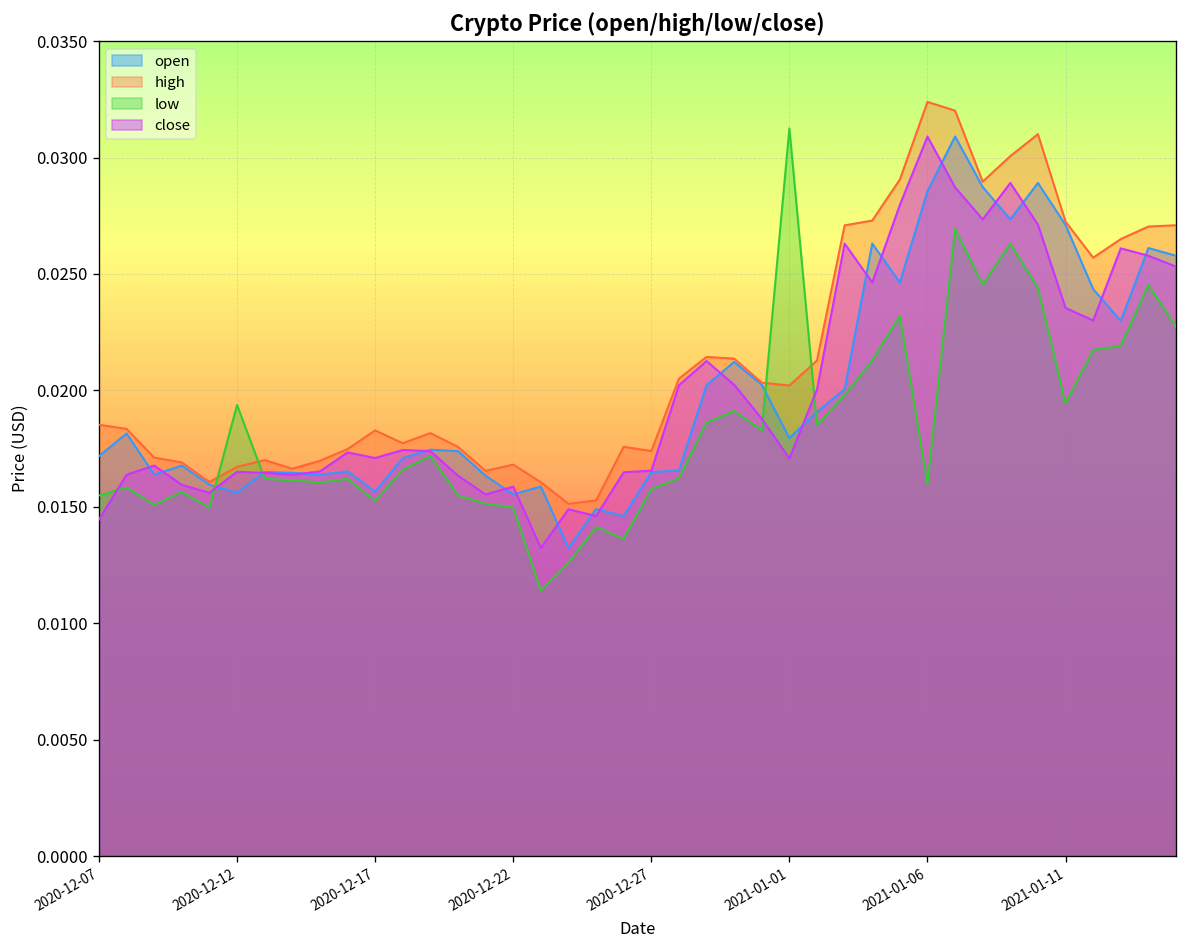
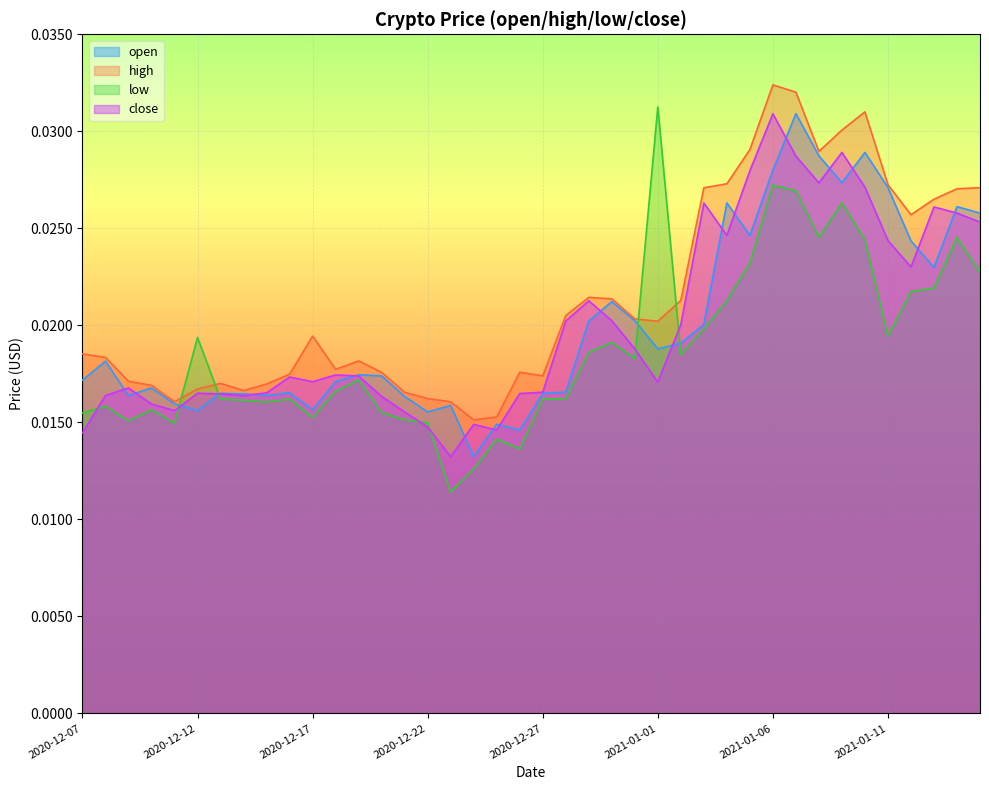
  {
    "open": {
      "2020-12-07": 0.0172,
      "2020-12-12": 0.0156,
      "2020-12-17": 0.0156,
      "2020-12-22": 0.0155,
-     "2021-01-01": 0.0180,
-     "2021-01-06": 0.0286,
+     "2021-01-01": 0.0188,
+     "2021-01-06": 0.0280,
      "2021-01-11": 0.0271
    },
    "high": {
      "2020-12-07": 0.0185,
      "2020-12-12": 0.0167,
-     "2020-12-17": 0.0183,
-     "2020-12-22": 0.0168,
+     "2020-12-17": 0.0194,
+     "2020-12-22": 0.0162,
      "2020-12-27": 0.0174,
      "2021-01-01": 0.0202,
      "2021-01-06": 0.0324,
      "2021-01-11": 0.0272
    },
    "low": {
      "2020-12-07": 0.0155,
      "2020-12-12": 0.0194,
      "2020-12-17": 0.0153,
      "2020-12-22": 0.0150,
-     "2020-12-27": 0.0158,
+     "2020-12-27": 0.0162,
      "2021-01-01": 0.0313,
-     "2021-01-06": 0.0160,
+     "2021-01-06": 0.0272,
      "2021-01-11": 0.0194
    },
    "close": {
      "2020-12-07": 0.0145,
      "2020-12-12": 0.0165,
      "2020-12-17": 0.0171,
-     "2020-12-22": 0.0159,
+     "2020-12-22": 0.0148,
      "2021-01-01": 0.0171,
      "2021-01-06": 0.0309,
-     "2021-01-11": 0.0235
+     "2021-01-11": 0.0244
    }
  }
